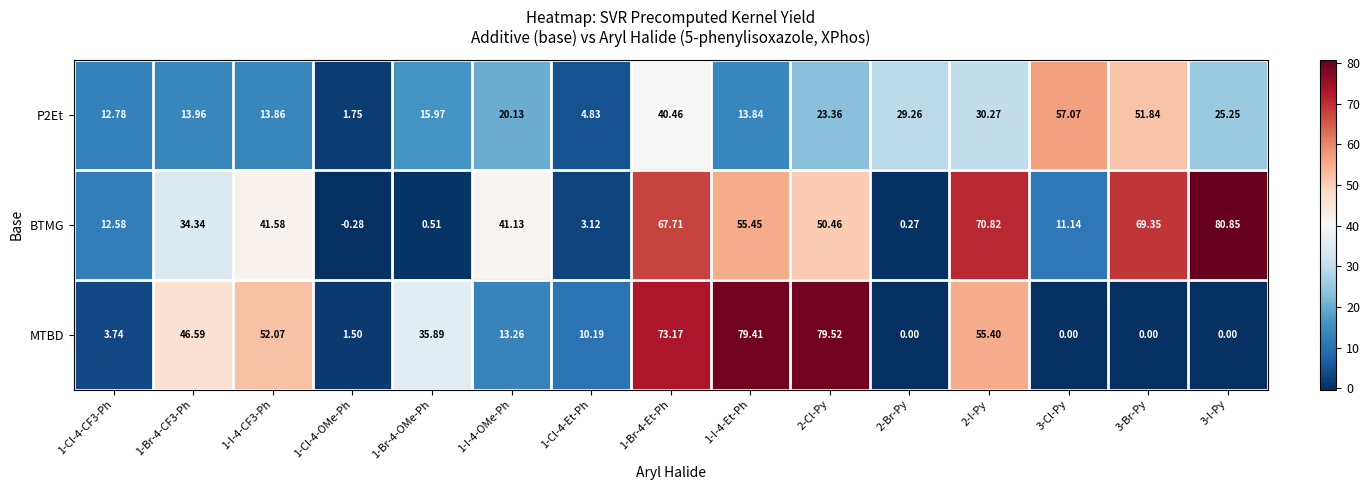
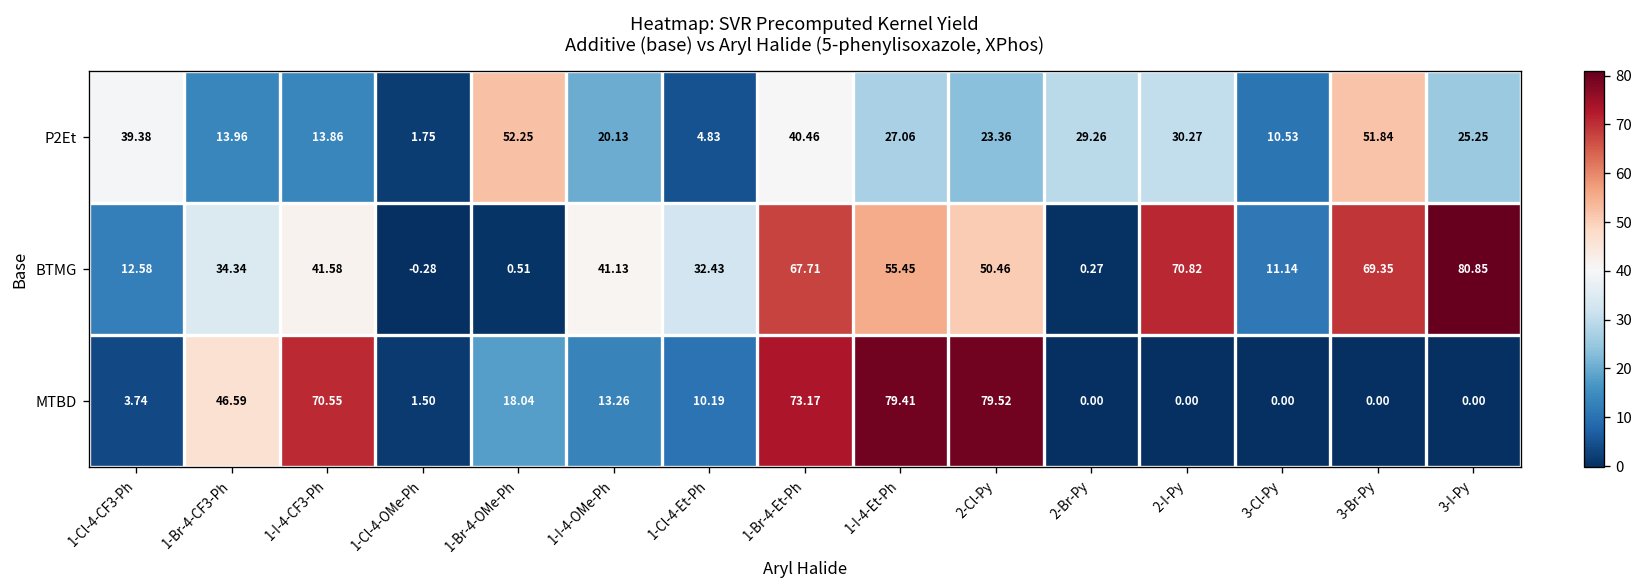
  {
    "P2Et": {
-     "1-Cl-4-CF3-Ph": 12.78,
+     "1-Cl-4-CF3-Ph": 39.38,
      "1-Br-4-CF3-Ph": 13.96,
      "1-I-4-CF3-Ph": 13.86,
      "1-Cl-4-OMe-Ph": 1.75,
-     "1-Br-4-OMe-Ph": 15.97,
+     "1-Br-4-OMe-Ph": 52.25,
      "1-I-4-OMe-Ph": 20.13,
      "1-Cl-4-Et-Ph": 4.83,
      "1-Br-4-Et-Ph": 40.46,
-     "1-I-4-Et-Ph": 13.84,
+     "1-I-4-Et-Ph": 27.06,
      "2-Cl-Py": 23.36,
      "2-Br-Py": 29.26,
      "2-I-Py": 30.27,
-     "3-Cl-Py": 57.07,
+     "3-Cl-Py": 10.53,
      "3-Br-Py": 51.84,
      "3-I-Py": 25.25
    },
    "BTMG": {
      "1-Cl-4-CF3-Ph": 12.58,
      "1-Br-4-CF3-Ph": 34.34,
      "1-I-4-CF3-Ph": 41.58,
      "1-Cl-4-OMe-Ph": -0.28,
      "1-Br-4-OMe-Ph": 0.51,
      "1-I-4-OMe-Ph": 41.13,
-     "1-Cl-4-Et-Ph": 3.12,
+     "1-Cl-4-Et-Ph": 32.43,
      "1-Br-4-Et-Ph": 67.71,
      "1-I-4-Et-Ph": 55.45,
      "2-Cl-Py": 50.46,
      "2-Br-Py": 0.27,
      "2-I-Py": 70.82,
      "3-Cl-Py": 11.14,
      "3-Br-Py": 69.35,
      "3-I-Py": 80.85
    },
    "MTBD": {
      "1-Cl-4-CF3-Ph": 3.74,
      "1-Br-4-CF3-Ph": 46.59,
-     "1-I-4-CF3-Ph": 52.07,
+     "1-I-4-CF3-Ph": 70.55,
      "1-Cl-4-OMe-Ph": 1.50,
-     "1-Br-4-OMe-Ph": 35.89,
+     "1-Br-4-OMe-Ph": 18.04,
      "1-I-4-OMe-Ph": 13.26,
      "1-Cl-4-Et-Ph": 10.19,
      "1-Br-4-Et-Ph": 73.17,
      "1-I-4-Et-Ph": 79.41,
      "2-Cl-Py": 79.52,
      "2-Br-Py": 0.00,
-     "2-I-Py": 55.40,
+     "2-I-Py": 0.00,
      "3-Cl-Py": 0.00,
      "3-Br-Py": 0.00,
      "3-I-Py": 0.00
    }
  }
